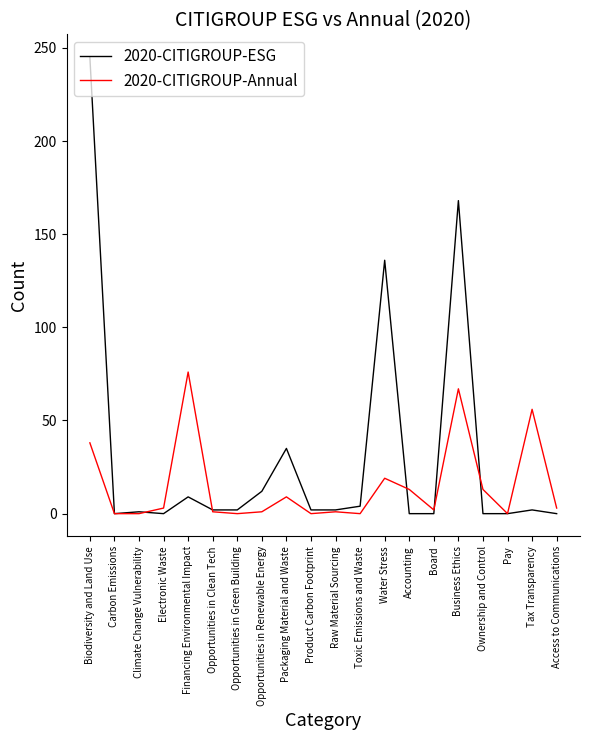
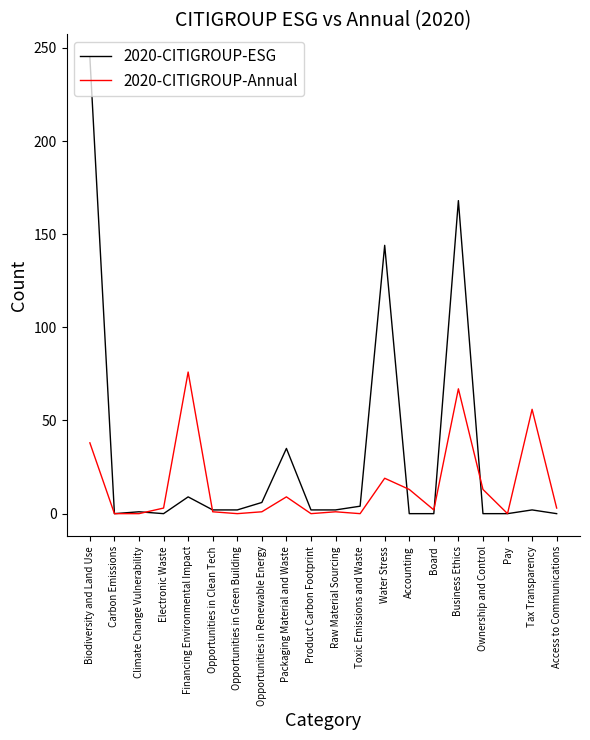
  {
    "2020-CITIGROUP-ESG": {
      "Electronic Waste": 0,
      "Financing Environmental Impact": 9,
      "Opportunities in Green Building": 2,
-     "Opportunities in Renewable Energy": 12,
+     "Opportunities in Renewable Energy": 6,
      "Packaging Material and Waste": 35,
      "Product Carbon Footprint": 2,
      "Toxic Emissions and Waste": 4,
-     "Water Stress": 136,
+     "Water Stress": 144,
      "Accounting": 0,
      "Board": 0,
      "Business Ethics": 168,
      "Ownership and Control": 0,
      "Tax Transparency": 2,
      "Access to Communications": 0
    },
    "2020-CITIGROUP-Annual": {
      "Biodiversity and Land Use": 38,
      "Electronic Waste": 3,
      "Financing Environmental Impact": 76,
      "Opportunities in Green Building": 0,
      "Opportunities in Renewable Energy": 1,
      "Packaging Material and Waste": 9,
      "Product Carbon Footprint": 0,
      "Toxic Emissions and Waste": 0,
      "Water Stress": 19,
      "Accounting": 13,
      "Board": 2,
      "Business Ethics": 67,
      "Ownership and Control": 13,
      "Tax Transparency": 56,
      "Access to Communications": 3
    }
  }
